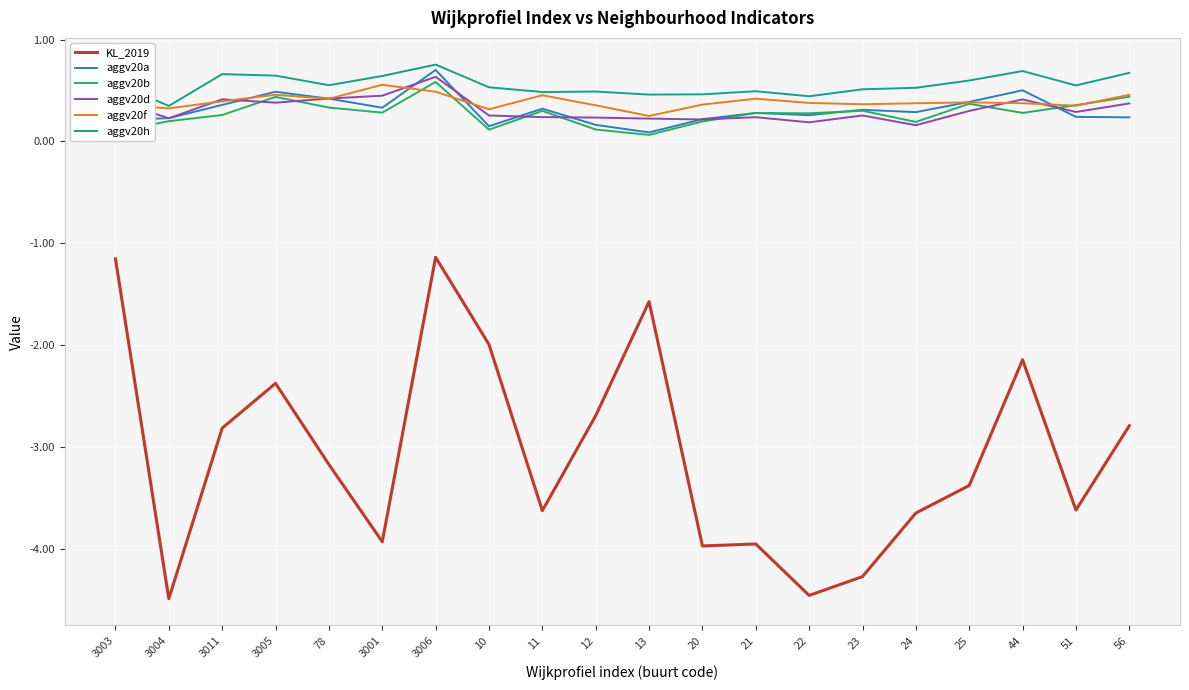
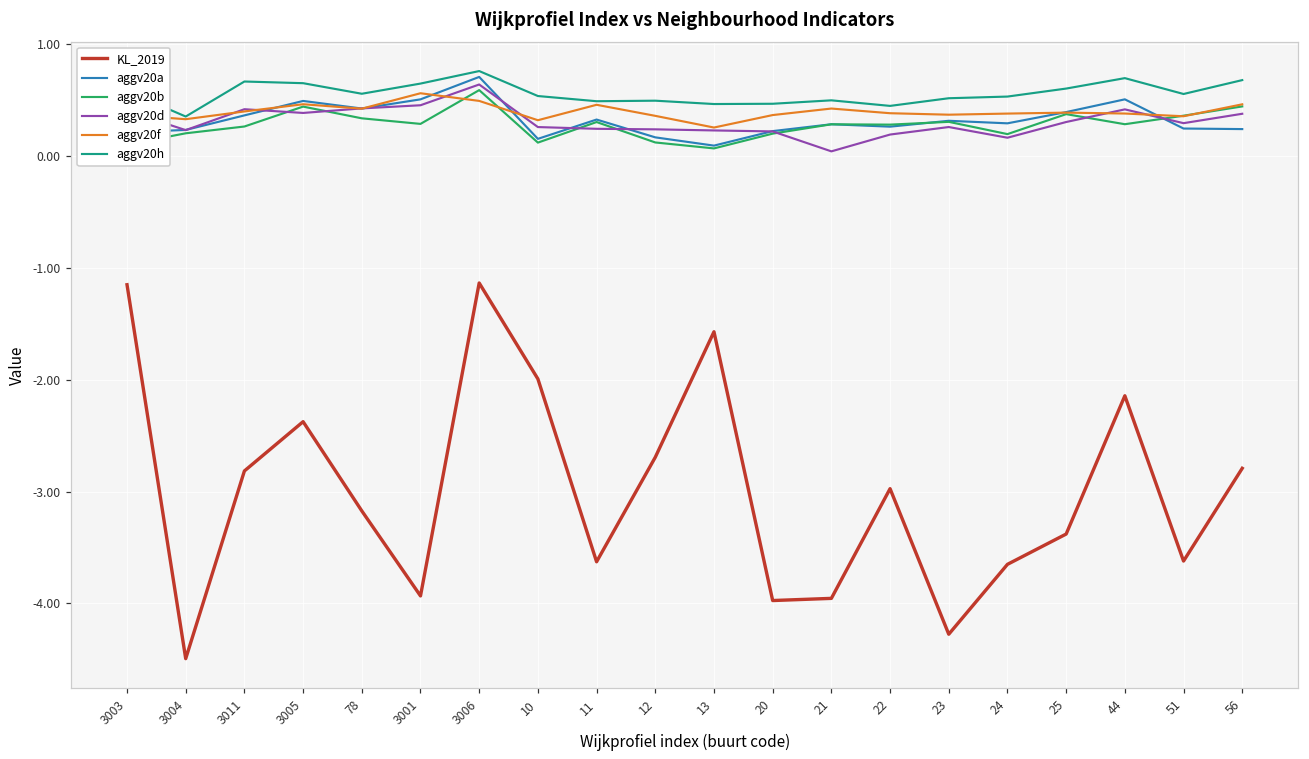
  {
    "KL_2019": {
      "3003": -1.15,
      "3004": -4.49,
      "3011": -2.82,
      "3005": -2.38,
      "78": -3.17,
      "3001": -3.93,
      "3006": -1.14,
      "10": -1.99,
      "11": -3.63,
      "12": -2.69,
      "13": -1.57,
      "20": -3.97,
      "21": -3.95,
-     "22": -4.46,
+     "22": -2.97,
      "23": -4.27,
      "24": -3.65,
      "25": -3.38,
      "44": -2.15,
      "51": -3.62,
      "56": -2.79
    },
    "aggv20a": {
      "3011": 0.36,
      "3005": 0.49,
-     "3001": 0.33,
+     "3001": 0.50,
      "3006": 0.70,
      "10": 0.15,
      "12": 0.16,
      "24": 0.29,
      "44": 0.50,
      "51": 0.24,
      "56": 0.24
    },
    "aggv20d": {
      "3005": 0.38,
      "3001": 0.45,
      "3006": 0.64,
      "10": 0.25,
      "11": 0.24,
      "12": 0.23,
      "13": 0.22,
-     "21": 0.24,
+     "21": 0.04,
      "22": 0.19,
      "23": 0.26,
      "24": 0.16,
      "25": 0.30,
      "44": 0.41,
      "51": 0.29,
      "56": 0.37
    },
    "aggv20f": {
      "3001": 0.56,
      "3006": 0.49,
      "10": 0.32,
      "11": 0.45,
      "12": 0.36,
      "13": 0.25,
      "20": 0.36,
      "21": 0.42,
      "22": 0.38,
      "23": 0.37,
      "24": 0.38,
      "44": 0.38
    }
  }
